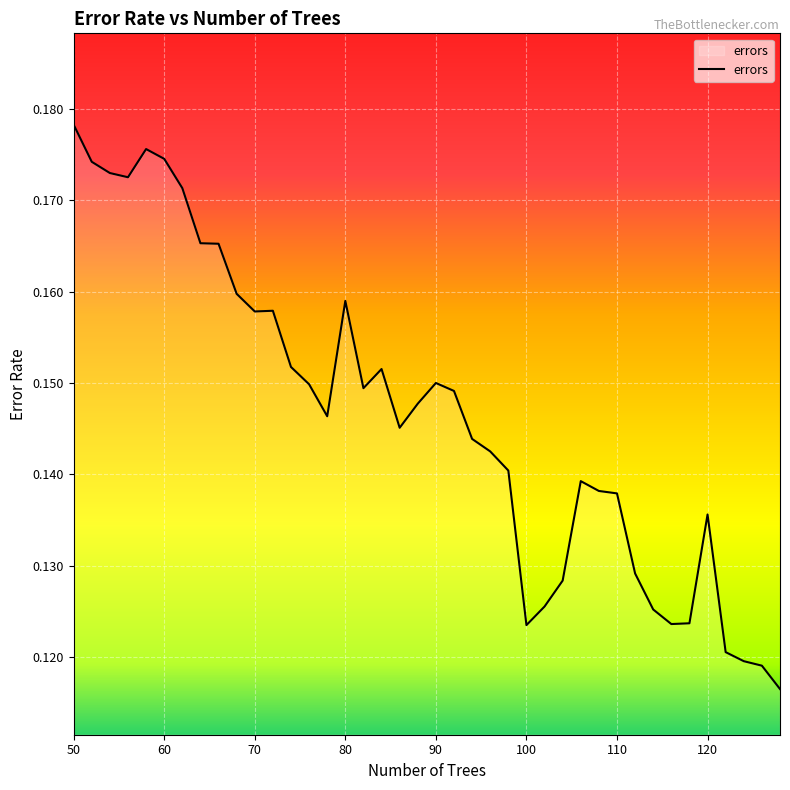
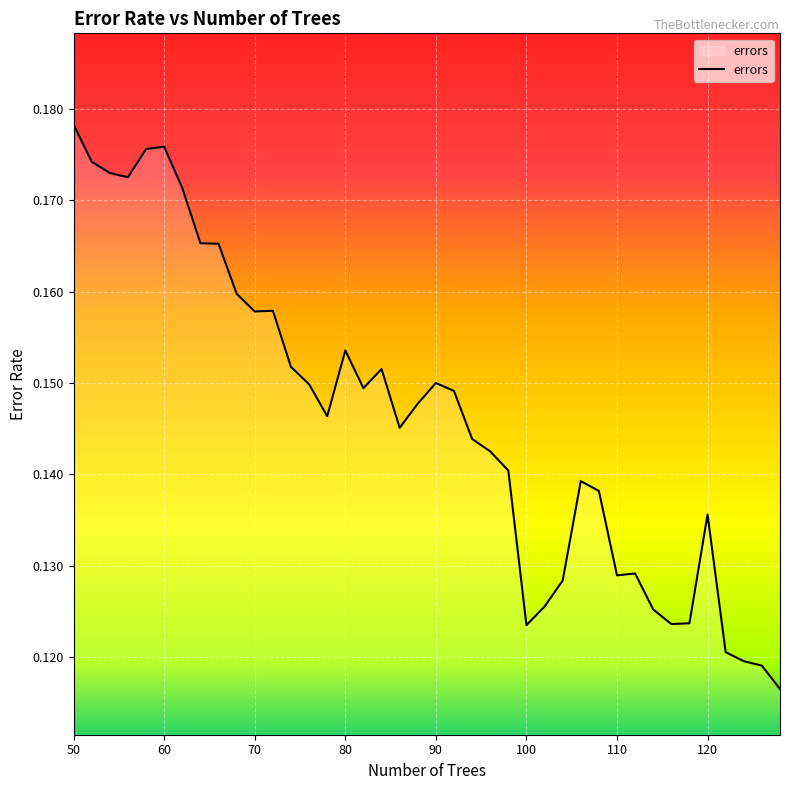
  {
    "50": 0.178,
-   "60": 0.175,
+   "60": 0.176,
    "70": 0.158,
-   "80": 0.159,
+   "80": 0.154,
    "90": 0.150,
    "100": 0.123,
-   "110": 0.138,
+   "110": 0.129,
    "120": 0.136
  }
